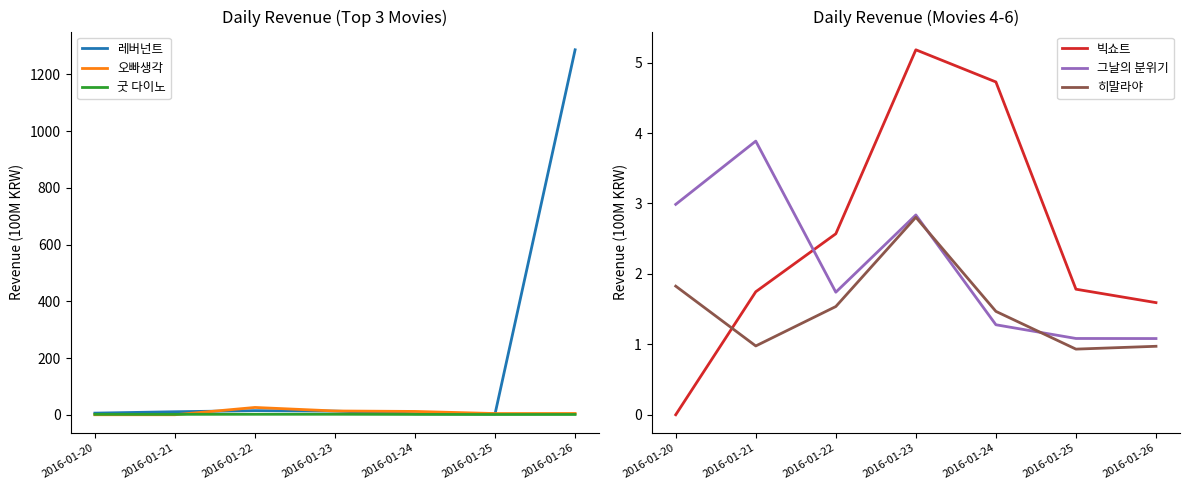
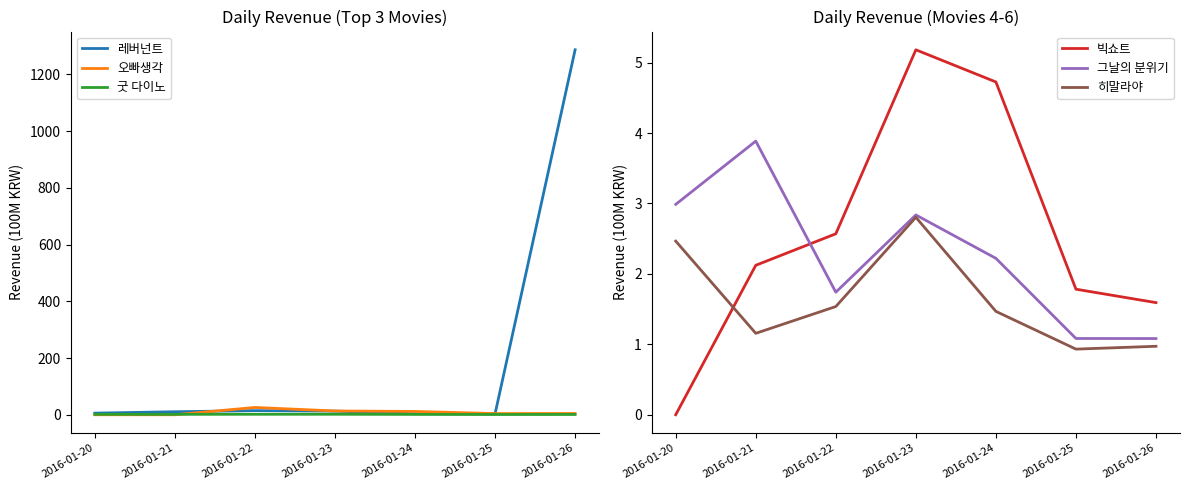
  {
    "Daily Revenue (Top 3 Movies)": {
      "레버넌트": {
        "2016-01-21": 10,
        "2016-01-22": 10,
        "2016-01-26": 1290
      },
      "오빠생각": {
        "2016-01-22": 30
      },
      "굿 다이노": {
        "2016-01-22": 0,
        "2016-01-23": 0
      }
    },
    "Daily Revenue (Movies 4-6)": {
      "빅쇼트": {
        "2016-01-20": 0.0,
-       "2016-01-21": 1.7,
+       "2016-01-21": 2.1,
        "2016-01-22": 2.6,
        "2016-01-23": 5.2,
        "2016-01-24": 4.7,
        "2016-01-25": 1.8,
        "2016-01-26": 1.6
      },
      "그날의 분위기": {
        "2016-01-20": 3.0,
        "2016-01-21": 3.9,
        "2016-01-22": 1.7,
-       "2016-01-24": 1.3,
+       "2016-01-24": 2.2,
        "2016-01-25": 1.1,
        "2016-01-26": 1.1
      },
      "히말라야": {
-       "2016-01-20": 1.8,
-       "2016-01-21": 1.0,
+       "2016-01-20": 2.5,
+       "2016-01-21": 1.2,
        "2016-01-22": 1.5,
        "2016-01-24": 1.5,
        "2016-01-25": 0.9,
        "2016-01-26": 1.0
      }
    }
  }
